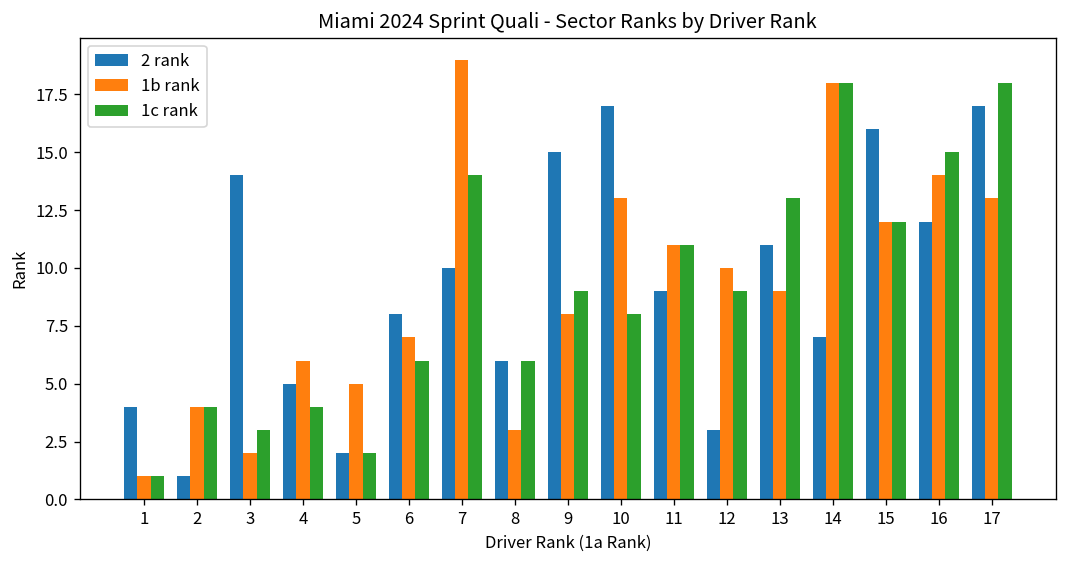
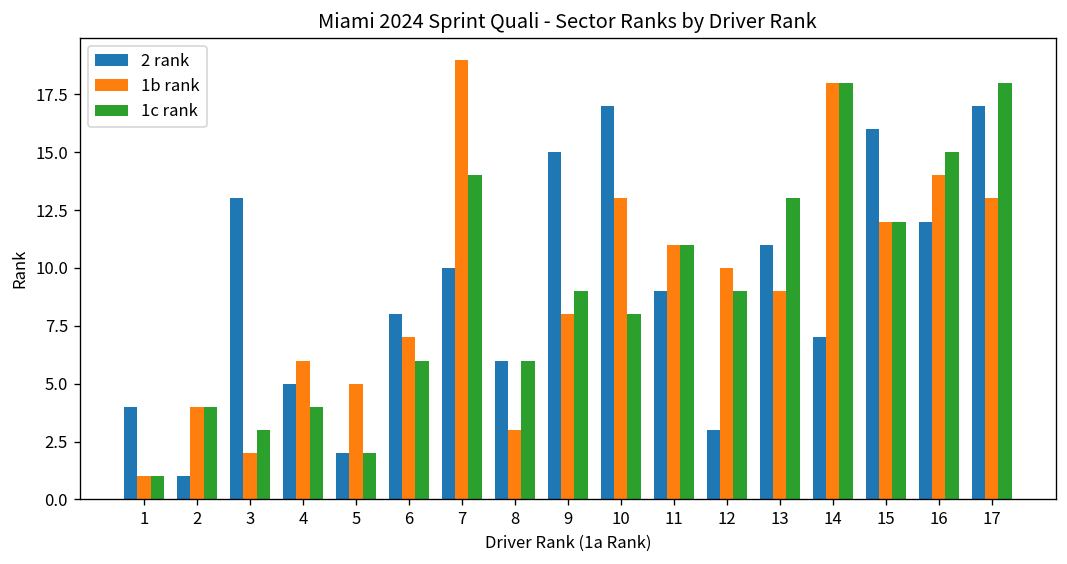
  {
    "2 rank": {
      "1": 4,
      "2": 1,
-     "3": 14,
+     "3": 13,
      "4": 5,
      "5": 2,
      "6": 8,
      "7": 10,
      "8": 6,
      "9": 15,
      "10": 17,
      "11": 9,
      "12": 3,
      "13": 11,
      "14": 7,
      "15": 16,
      "16": 12,
      "17": 17
    },
    "1b rank": {
      "1": 1,
      "2": 4,
      "3": 2,
      "4": 6,
      "5": 5,
      "6": 7,
      "7": 19,
      "8": 3,
      "9": 8,
      "10": 13,
      "11": 11,
      "12": 10,
      "13": 9,
      "14": 18,
      "15": 12,
      "16": 14,
      "17": 13
    },
    "1c rank": {
      "1": 1,
      "2": 4,
      "3": 3,
      "4": 4,
      "5": 2,
      "6": 6,
      "7": 14,
      "8": 6,
      "9": 9,
      "10": 8,
      "11": 11,
      "12": 9,
      "13": 13,
      "14": 18,
      "15": 12,
      "16": 15,
      "17": 18
    }
  }
